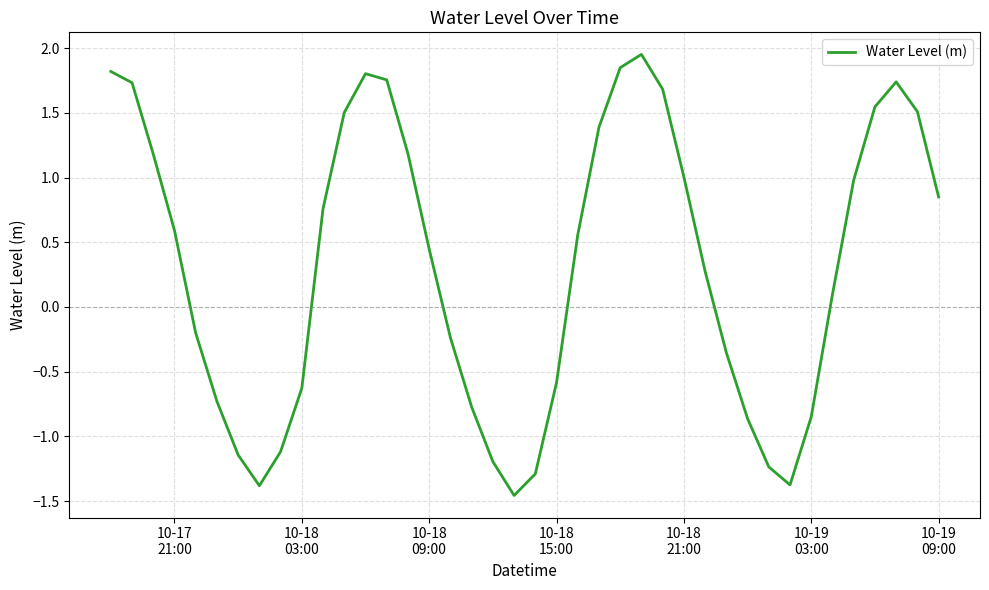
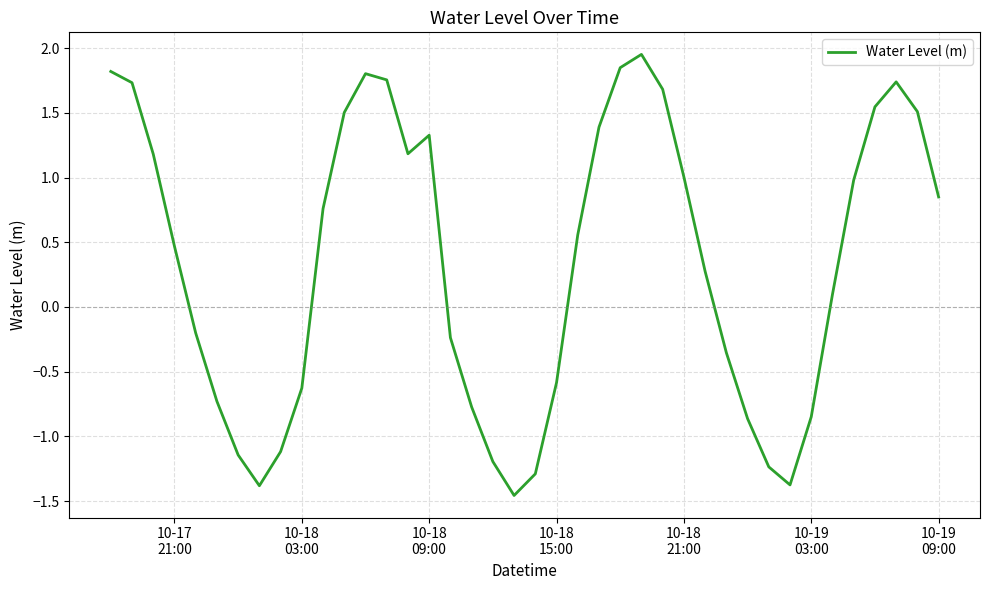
  {
-   "10-17 21:00": 0.59,
+   "10-17 21:00": 0.47,
    "10-18 03:00": -0.63,
-   "10-18 09:00": 0.45,
+   "10-18 09:00": 1.33,
    "10-18 15:00": -0.58,
    "10-18 21:00": 1.00,
    "10-19 03:00": -0.85,
    "10-19 09:00": 0.85
  }
